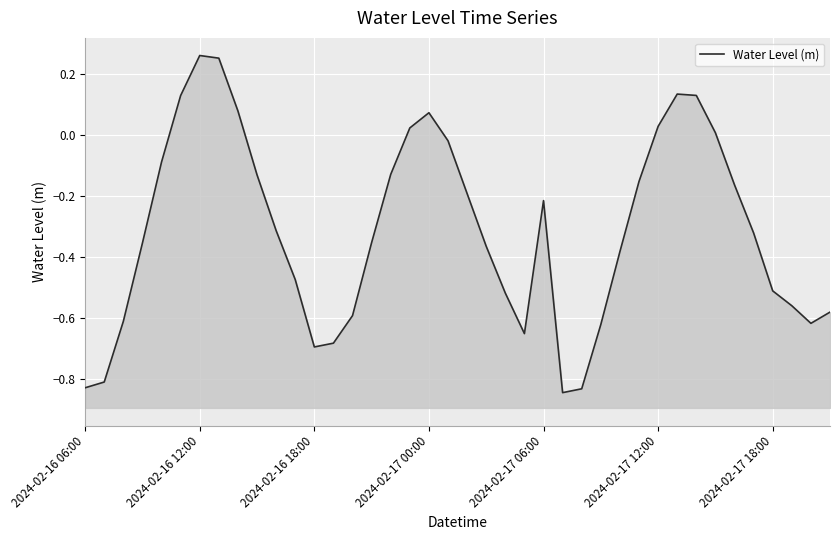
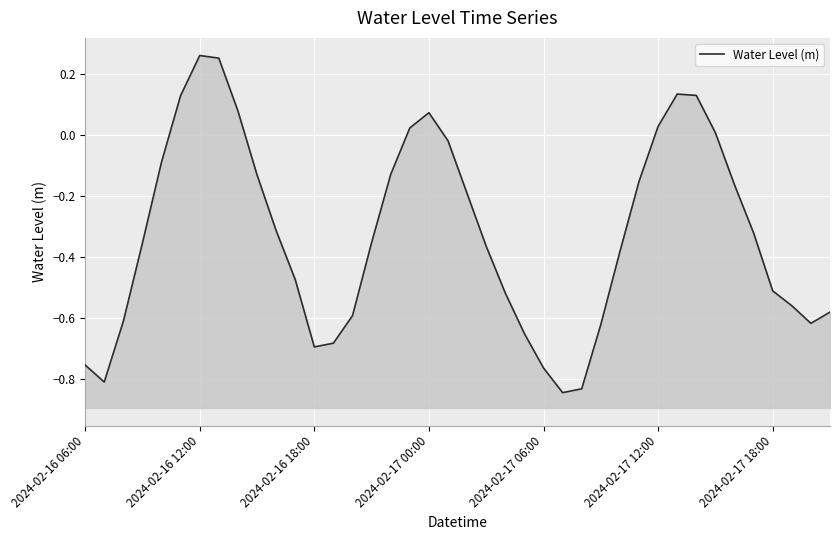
  {
-   "2024-02-16 06:00": -0.83,
+   "2024-02-16 06:00": -0.75,
    "2024-02-16 12:00": 0.26,
    "2024-02-16 18:00": -0.70,
    "2024-02-17 00:00": 0.07,
-   "2024-02-17 06:00": -0.22,
+   "2024-02-17 06:00": -0.76,
    "2024-02-17 12:00": 0.03,
    "2024-02-17 18:00": -0.51
  }
